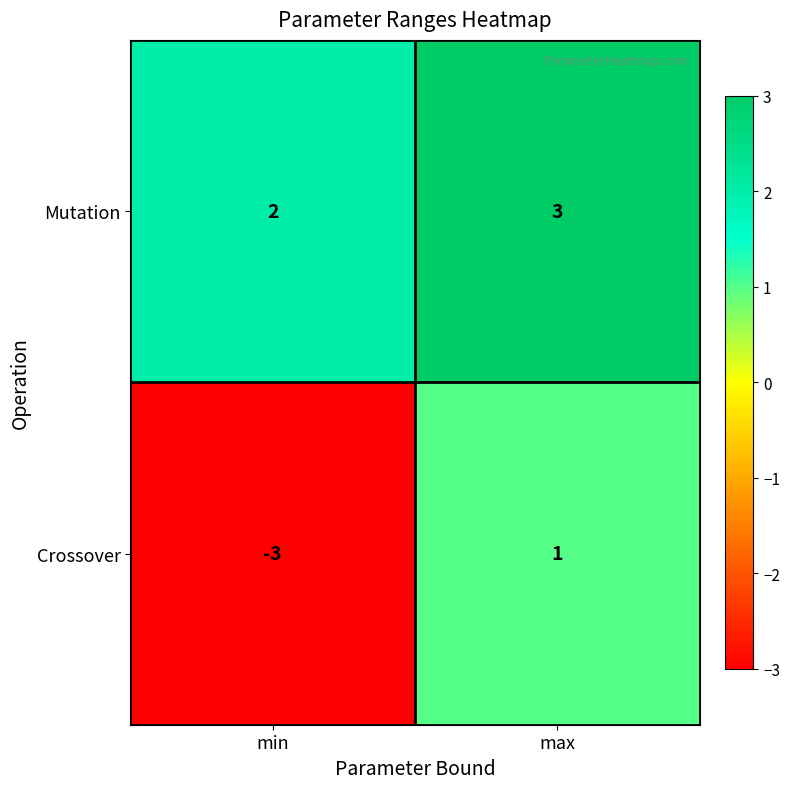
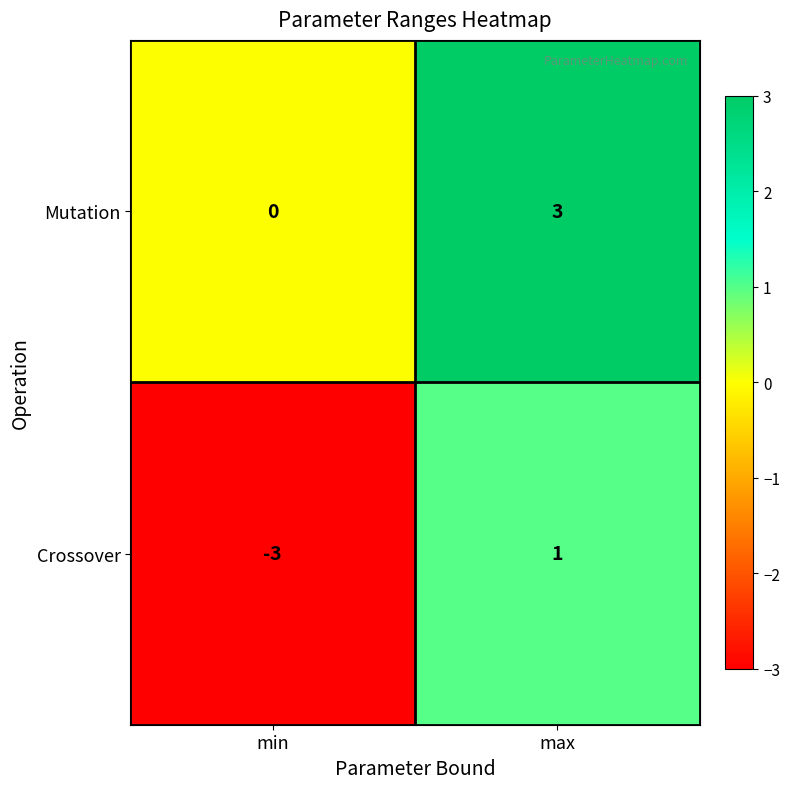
  {
    "Mutation": {
-     "min": 2
+     "min": 0
    },
    "Crossover": {
      "min": -3,
      "max": 1
    }
  }
